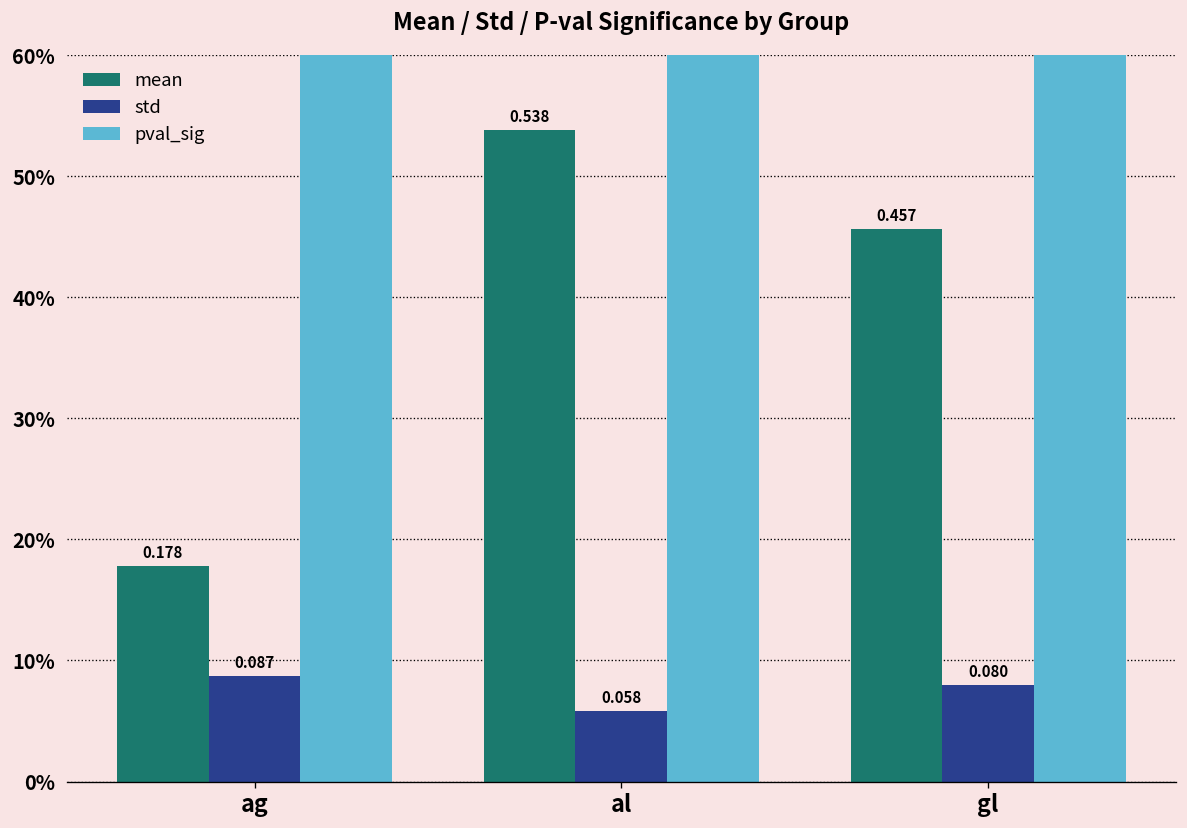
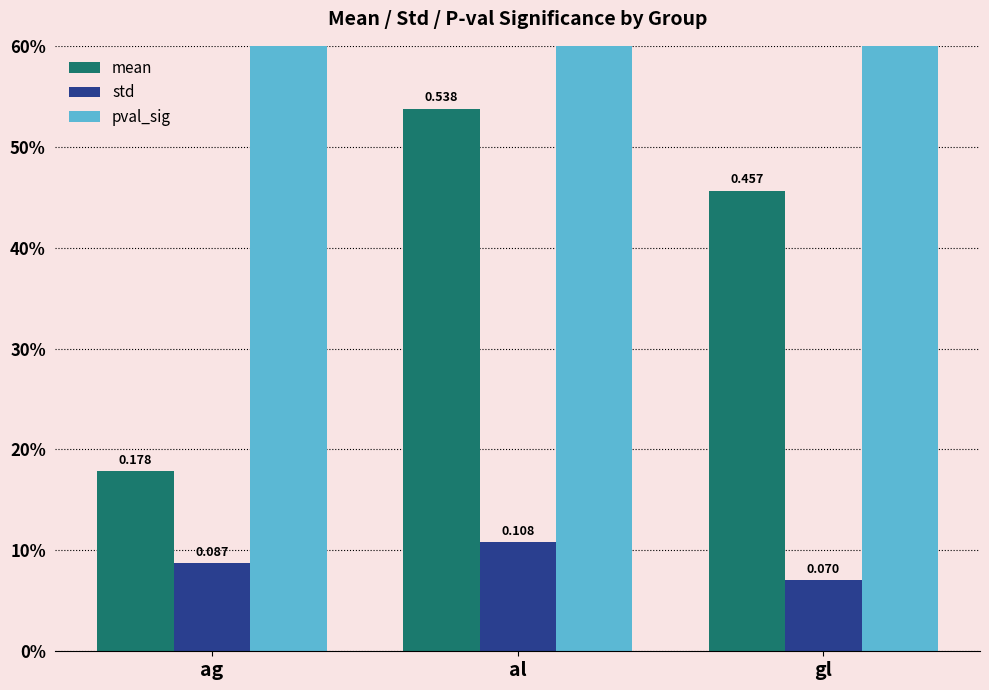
  {
    "mean": {
      "ag": 0.178,
      "al": 0.538,
      "gl": 0.457
    },
    "std": {
      "ag": 0.087,
-     "al": 0.058,
-     "gl": 0.080
+     "al": 0.108,
+     "gl": 0.070
    }
  }
